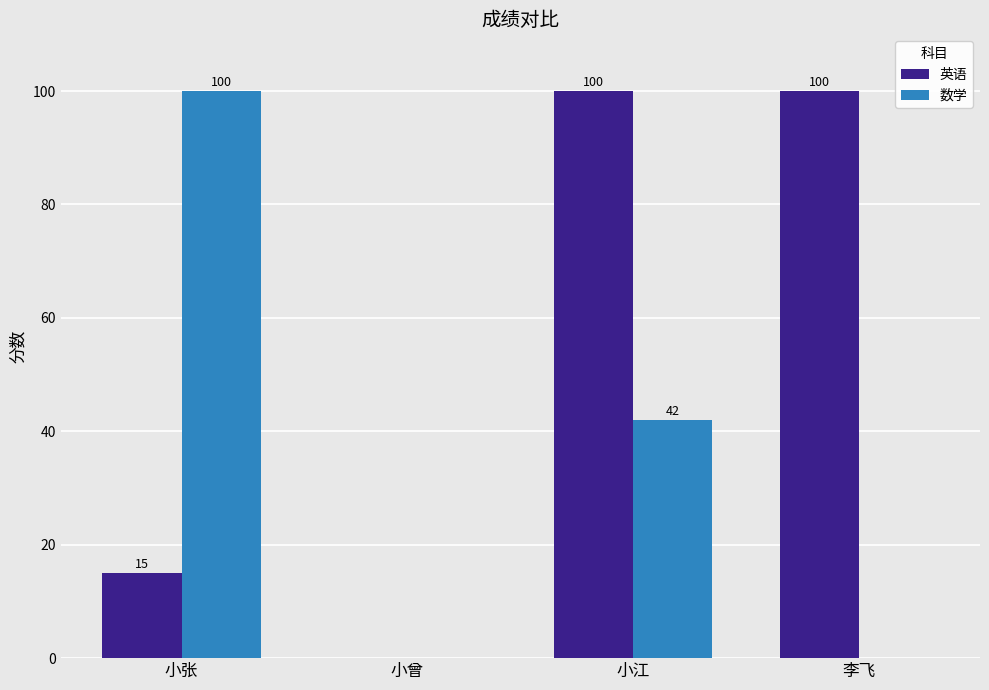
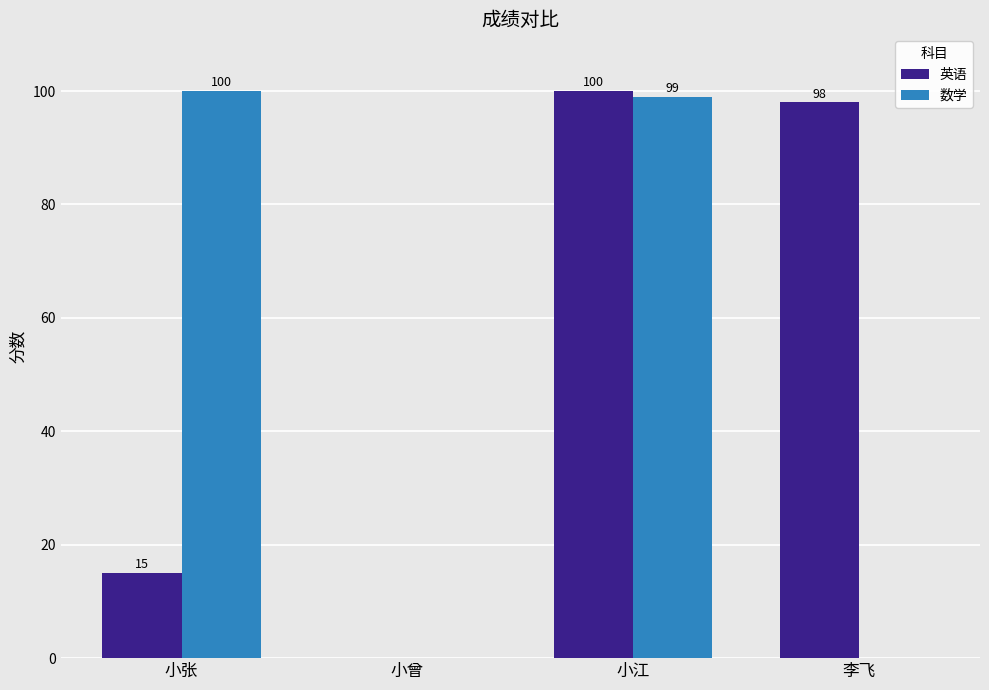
  {
    "英语": {
      "小张": 15,
      "小江": 100,
-     "李飞": 100
+     "李飞": 98
    },
    "数学": {
      "小张": 100,
-     "小江": 42
+     "小江": 99
    }
  }
